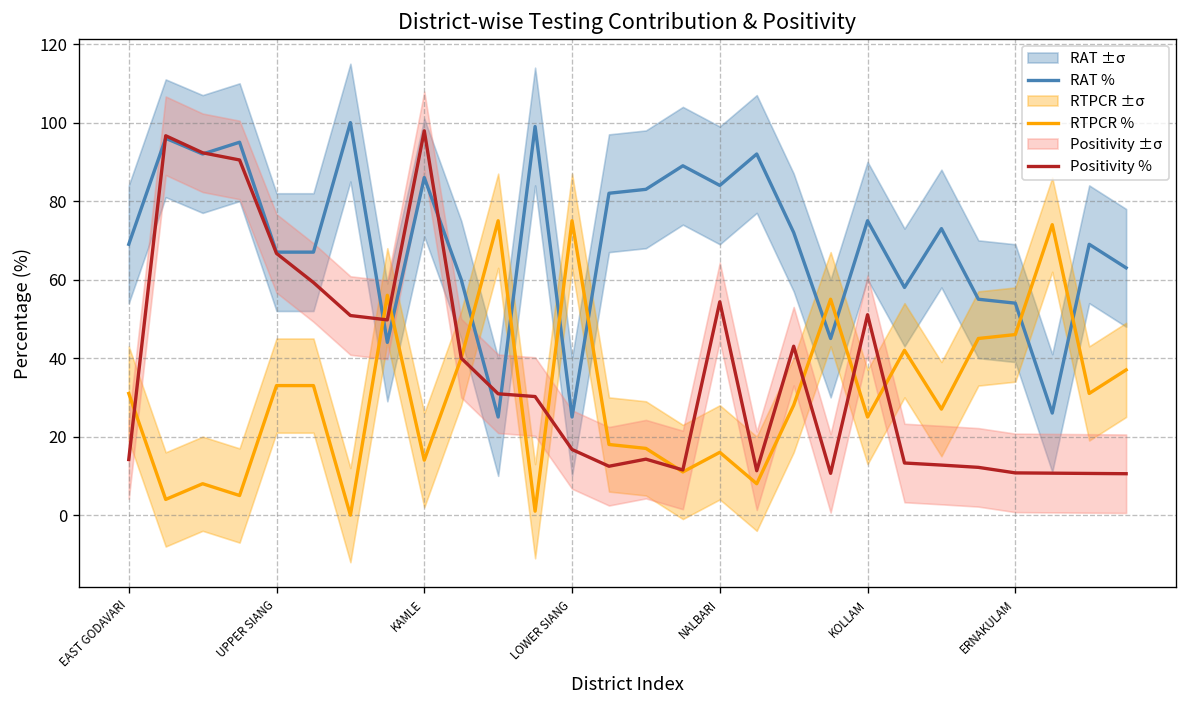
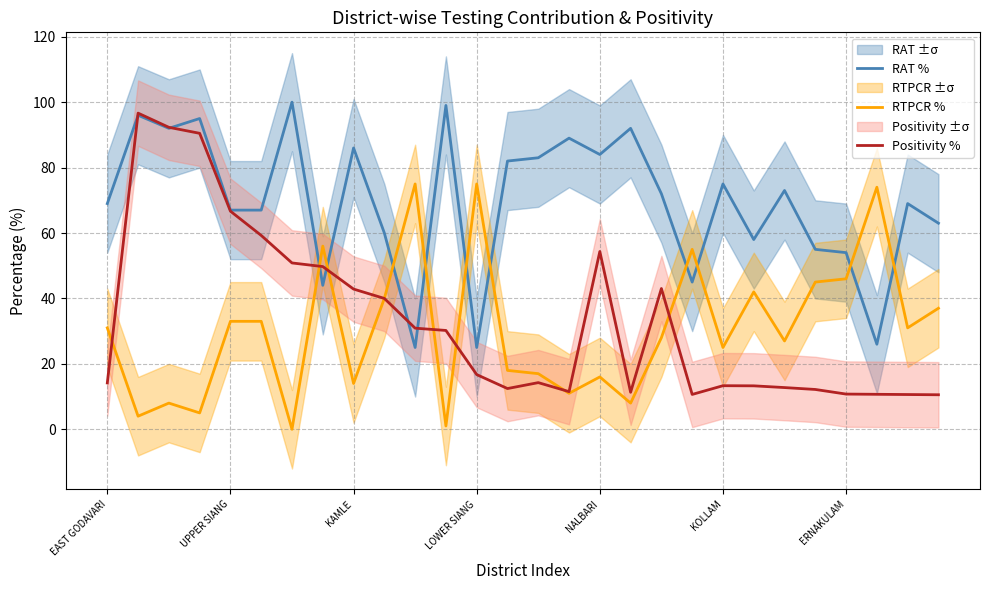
  {
    "Positivity %": {
      "EAST GODAVARI": 14,
-     "KAMLE": 98,
+     "KAMLE": 43,
      "LOWER SIANG": 17,
      "NALBARI": 54,
-     "KOLLAM": 51,
+     "KOLLAM": 13,
      "ERNAKULAM": 11
    }
  }
